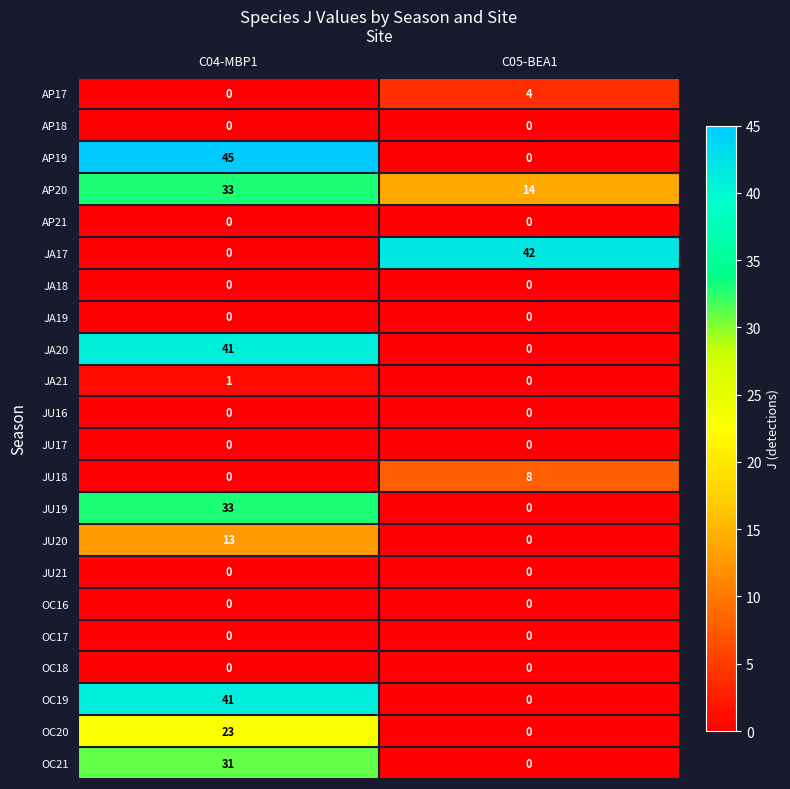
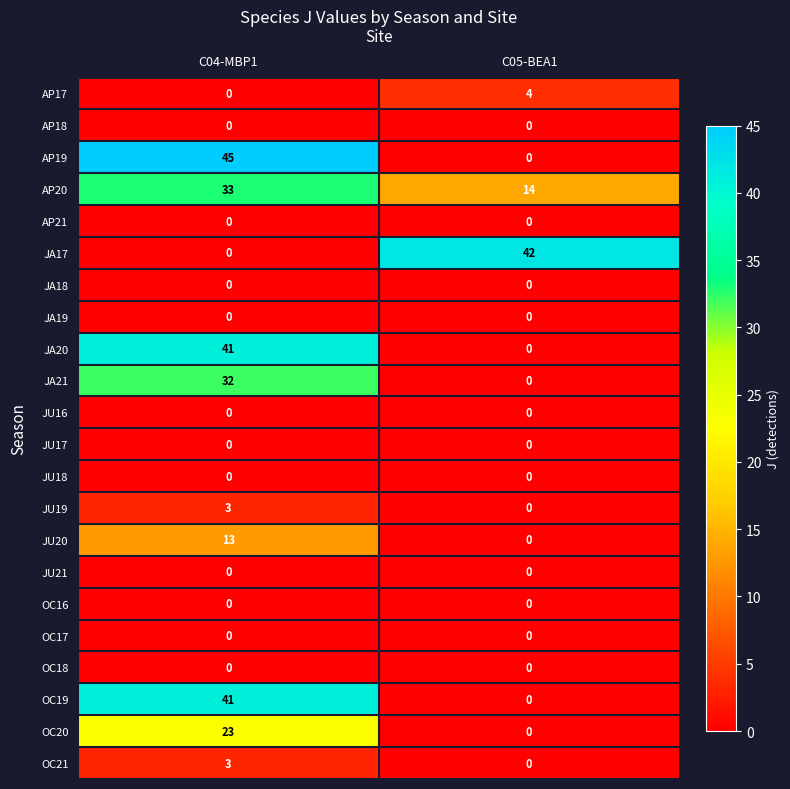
  {
    "AP17": {
      "C04-MBP1": 0,
      "C05-BEA1": 4
    },
    "AP18": {
      "C04-MBP1": 0,
      "C05-BEA1": 0
    },
    "AP19": {
      "C04-MBP1": 45,
      "C05-BEA1": 0
    },
    "AP20": {
      "C04-MBP1": 33,
      "C05-BEA1": 14
    },
    "AP21": {
      "C04-MBP1": 0,
      "C05-BEA1": 0
    },
    "JA17": {
      "C04-MBP1": 0,
      "C05-BEA1": 42
    },
    "JA18": {
      "C04-MBP1": 0,
      "C05-BEA1": 0
    },
    "JA19": {
      "C04-MBP1": 0,
      "C05-BEA1": 0
    },
    "JA20": {
      "C04-MBP1": 41,
      "C05-BEA1": 0
    },
    "JA21": {
-     "C04-MBP1": 1,
+     "C04-MBP1": 32,
      "C05-BEA1": 0
    },
    "JU16": {
      "C04-MBP1": 0,
      "C05-BEA1": 0
    },
    "JU17": {
      "C04-MBP1": 0,
      "C05-BEA1": 0
    },
    "JU18": {
      "C04-MBP1": 0,
-     "C05-BEA1": 8
+     "C05-BEA1": 0
    },
    "JU19": {
-     "C04-MBP1": 33,
+     "C04-MBP1": 3,
      "C05-BEA1": 0
    },
    "JU20": {
      "C04-MBP1": 13,
      "C05-BEA1": 0
    },
    "JU21": {
      "C04-MBP1": 0,
      "C05-BEA1": 0
    },
    "OC16": {
      "C04-MBP1": 0,
      "C05-BEA1": 0
    },
    "OC17": {
      "C04-MBP1": 0,
      "C05-BEA1": 0
    },
    "OC18": {
      "C04-MBP1": 0,
      "C05-BEA1": 0
    },
    "OC19": {
      "C04-MBP1": 41,
      "C05-BEA1": 0
    },
    "OC20": {
      "C04-MBP1": 23,
      "C05-BEA1": 0
    },
    "OC21": {
-     "C04-MBP1": 31,
+     "C04-MBP1": 3,
      "C05-BEA1": 0
    }
  }
